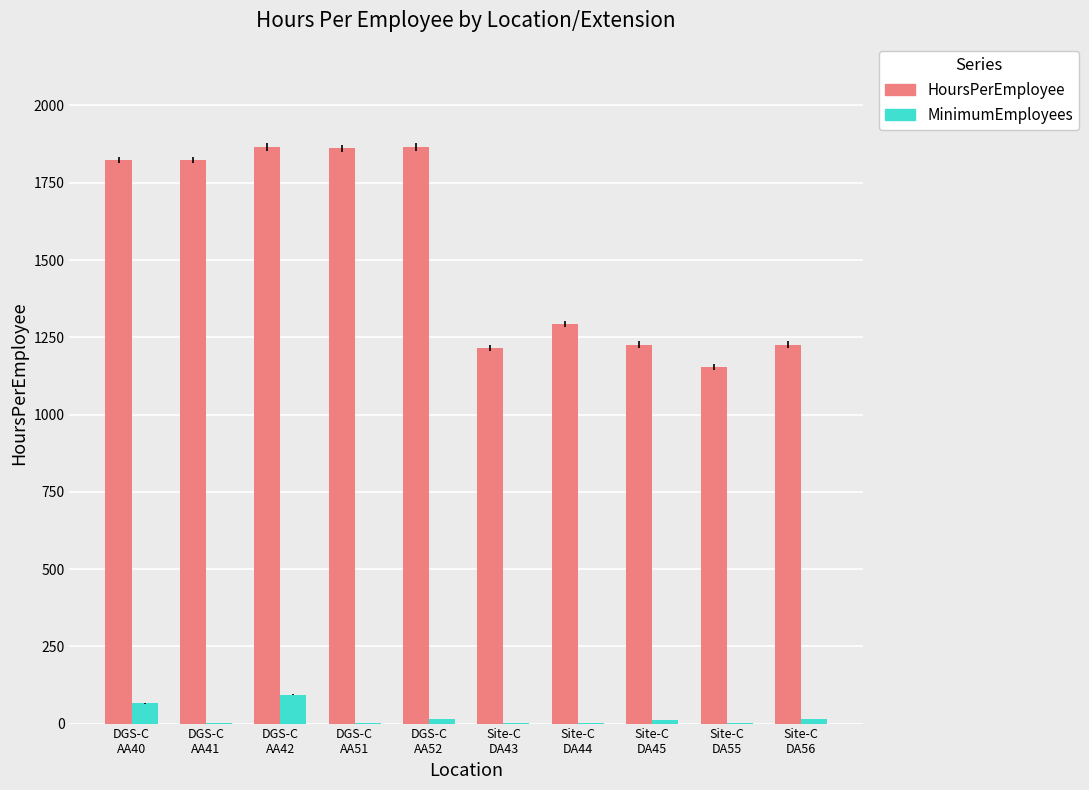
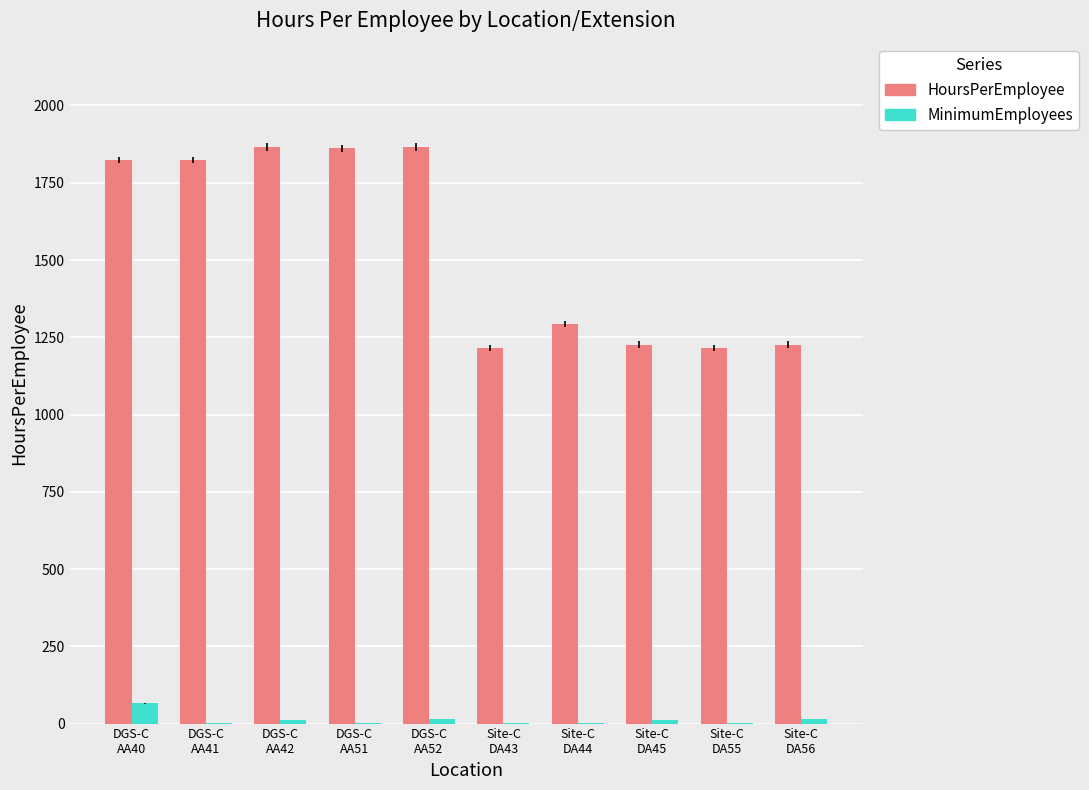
  {
    "HoursPerEmployee": {
      "DGS-C AA40": 1820,
      "DGS-C AA41": 1820,
      "DGS-C AA42": 1870,
      "DGS-C AA51": 1860,
      "DGS-C AA52": 1870,
      "Site-C DA43": 1220,
      "Site-C DA44": 1290,
      "Site-C DA45": 1230,
-     "Site-C DA55": 1150,
+     "Site-C DA55": 1220,
      "Site-C DA56": 1230
    },
    "MinimumEmployees": {
      "DGS-C AA40": 70,
-     "DGS-C AA42": 90,
+     "DGS-C AA42": 10,
      "DGS-C AA52": 20,
      "Site-C DA45": 10,
      "Site-C DA56": 20
    }
  }
